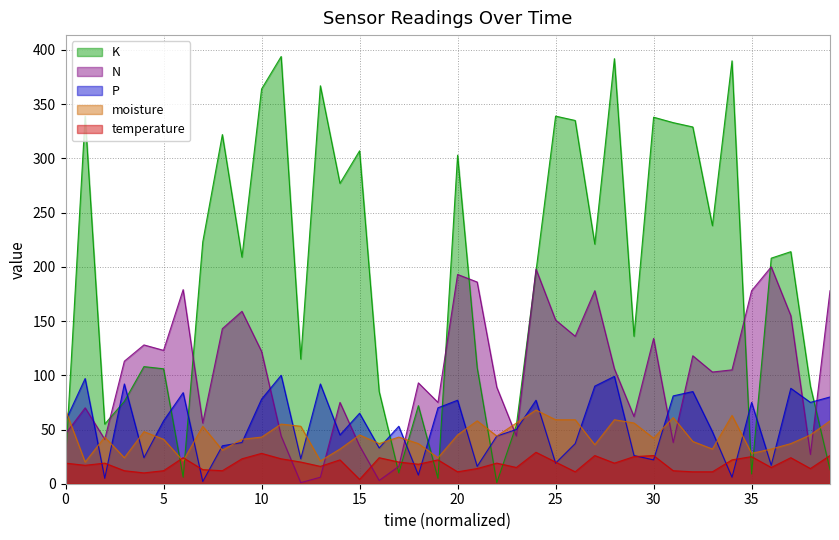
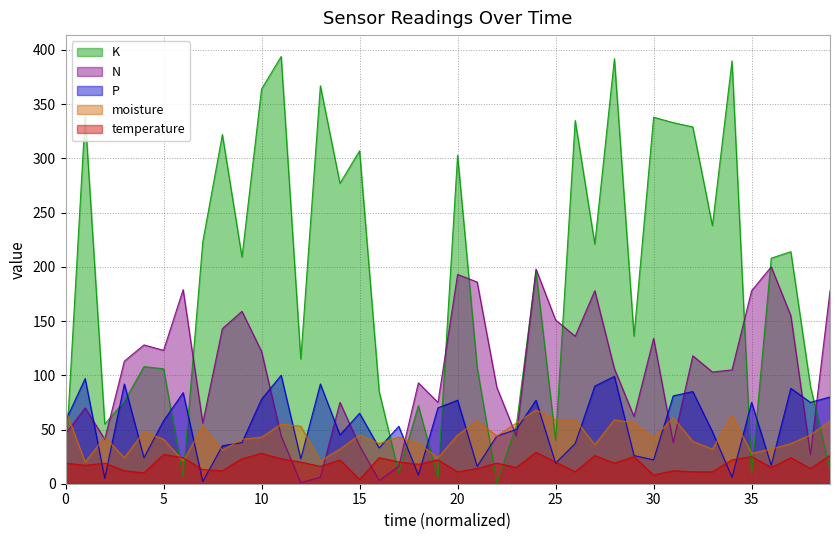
  {
    "K": {
      "5": 106,
      "10": 364,
      "15": 307,
      "20": 303,
-     "25": 339,
+     "25": 40,
      "30": 338,
      "35": 9
    },
    "N": {
      "0": 46,
      "5": 123,
      "10": 122,
      "15": 35,
      "20": 193,
      "25": 151,
      "30": 134,
      "35": 178
    },
    "P": {
      "0": 58,
      "5": 58,
      "10": 78,
      "15": 65,
      "20": 77,
      "30": 22,
      "35": 75
    },
    "moisture": {
      "0": 68,
      "5": 41,
      "10": 43,
      "15": 45,
      "20": 45,
      "25": 59,
      "30": 42,
      "35": 28
    },
    "temperature": {
-     "5": 12,
+     "5": 27,
      "10": 28,
      "15": 4,
      "20": 11,
-     "30": 26,
+     "30": 8,
      "35": 25
    }
  }
